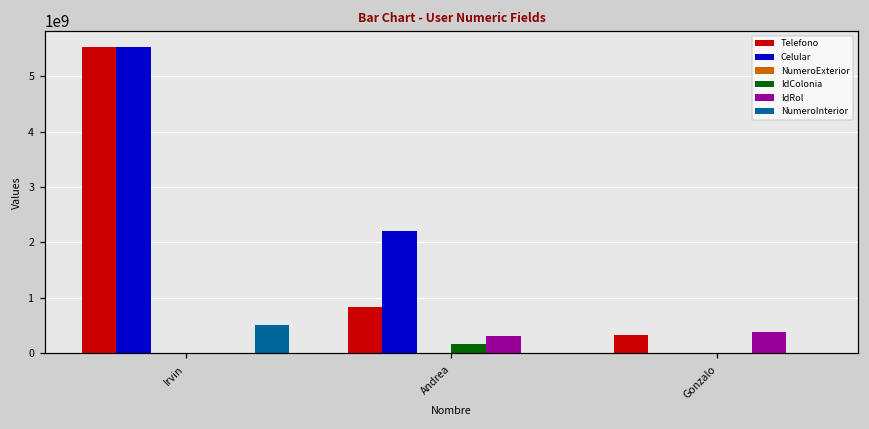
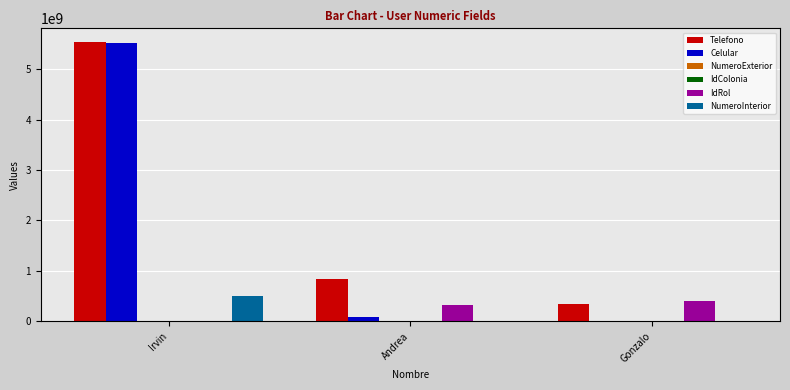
  {
    "Telefono": {
      "Irvin": 5500000000,
      "Andrea": 800000000,
      "Gonzalo": 300000000
    },
    "Celular": {
      "Irvin": 5500000000,
-     "Andrea": 2200000000
+     "Andrea": 100000000
    },
    "IdColonia": {
-     "Andrea": 200000000
+     "Andrea": 0
    },
    "IdRol": {
      "Andrea": 300000000,
      "Gonzalo": 400000000
    },
    "NumeroInterior": {
      "Irvin": 500000000
    }
  }
